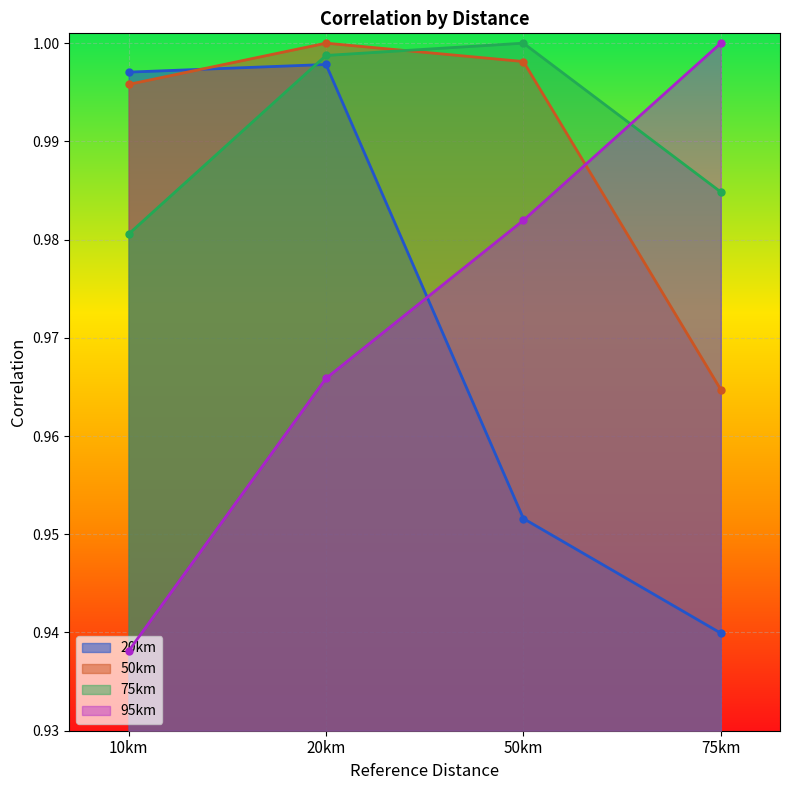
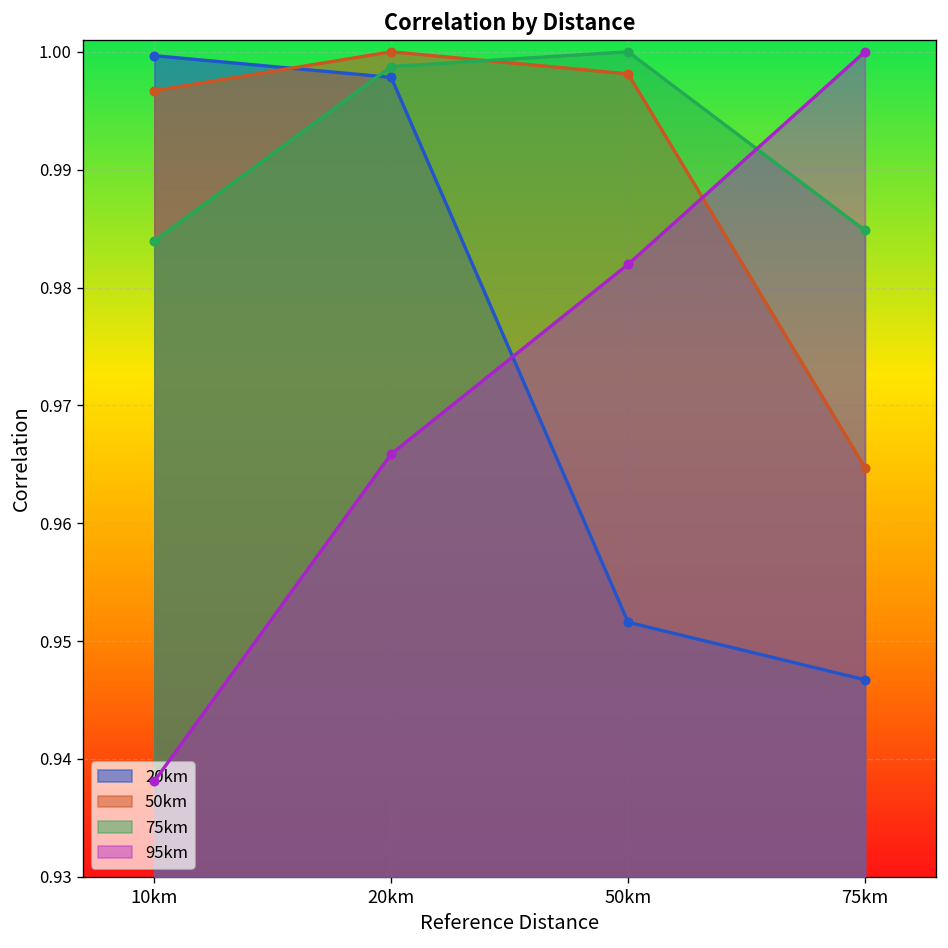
  {
    "20km": {
-     "10km": 0.997,
+     "10km": 1.000,
      "20km": 0.998,
      "50km": 0.952,
-     "75km": 0.940
+     "75km": 0.947
    },
    "50km": {
-     "10km": 0.996,
+     "10km": 0.997,
      "20km": 1.000,
      "50km": 0.998,
      "75km": 0.965
    },
    "75km": {
-     "10km": 0.981,
+     "10km": 0.984,
      "20km": 0.999,
      "50km": 1.000,
      "75km": 0.985
    },
    "95km": {
      "20km": 0.966,
      "50km": 0.982,
      "75km": 1.000
    }
  }
